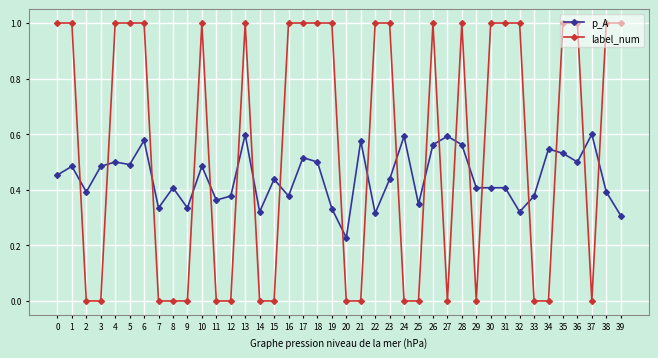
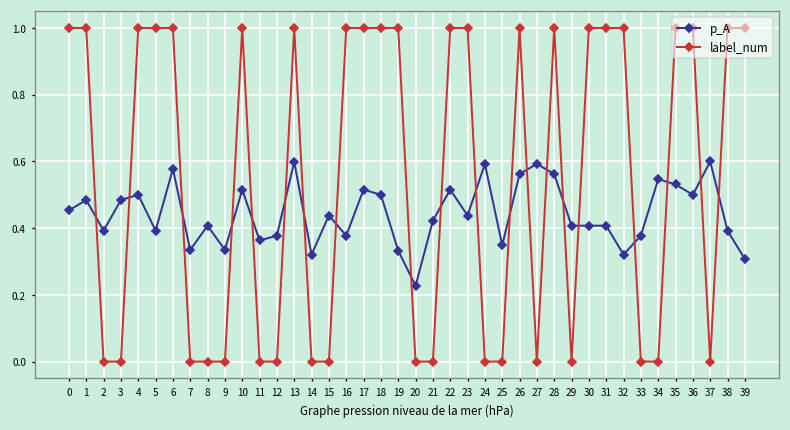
  {
    "p_A": {
      "0": 0.45,
      "1": 0.48,
      "2": 0.39,
      "3": 0.48,
      "4": 0.50,
-     "5": 0.49,
+     "5": 0.39,
      "6": 0.58,
      "7": 0.33,
      "8": 0.41,
      "9": 0.33,
-     "10": 0.49,
+     "10": 0.52,
      "11": 0.36,
      "12": 0.38,
      "13": 0.60,
      "14": 0.32,
      "15": 0.44,
      "16": 0.38,
      "17": 0.52,
      "18": 0.50,
      "19": 0.33,
      "20": 0.23,
-     "21": 0.58,
-     "22": 0.32,
+     "21": 0.42,
+     "22": 0.52,
      "23": 0.44,
      "24": 0.59,
      "25": 0.35,
      "26": 0.56,
      "27": 0.59,
      "28": 0.56,
      "29": 0.41,
      "30": 0.41,
      "31": 0.41,
      "32": 0.32,
      "33": 0.38,
      "34": 0.55,
      "35": 0.53,
      "36": 0.50,
      "37": 0.60,
      "38": 0.39,
      "39": 0.31
    },
    "label_num": {
      "0": 1.00,
      "1": 1.00,
      "2": 0.00,
      "3": 0.00,
      "4": 1.00,
      "5": 1.00,
      "6": 1.00,
      "7": 0.00,
      "8": 0.00,
      "9": 0.00,
      "10": 1.00,
      "11": 0.00,
      "12": 0.00,
      "13": 1.00,
      "14": 0.00,
      "15": 0.00,
      "16": 1.00,
      "17": 1.00,
      "18": 1.00,
      "19": 1.00,
      "20": 0.00,
      "21": 0.00,
      "22": 1.00,
      "23": 1.00,
      "24": 0.00,
      "25": 0.00,
      "26": 1.00,
      "27": 0.00,
      "28": 1.00,
      "29": 0.00,
      "30": 1.00,
      "31": 1.00,
      "32": 1.00,
      "33": 0.00,
      "34": 0.00,
      "37": 0.00
    }
  }
